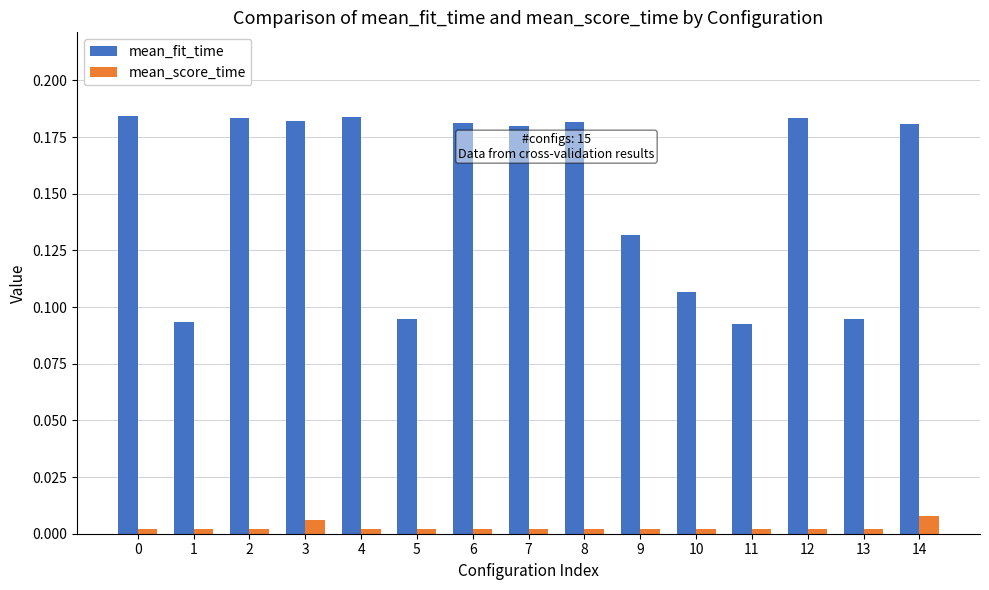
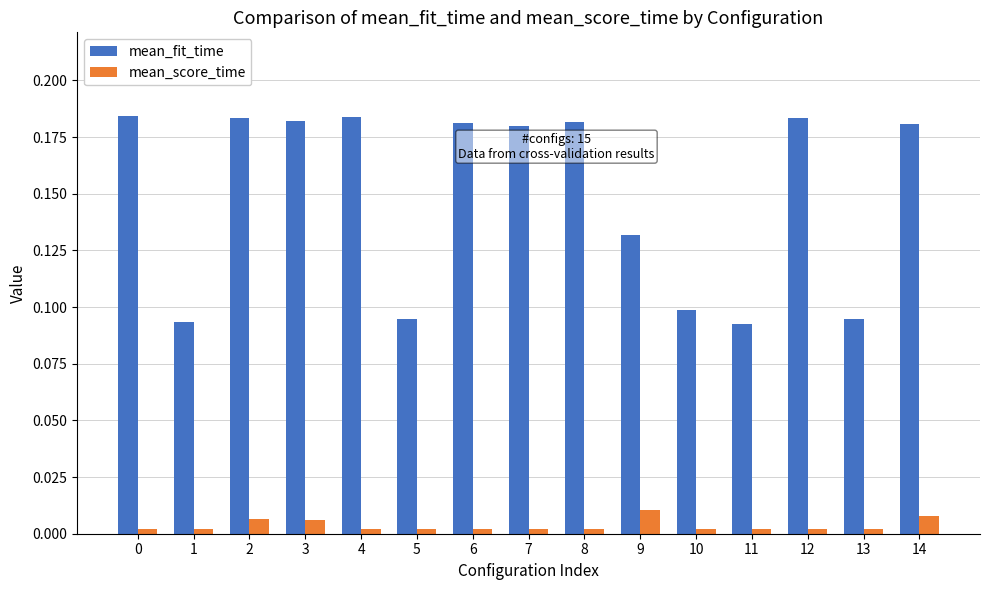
  {
    "mean_fit_time": {
      "0": 0.184,
      "1": 0.094,
      "2": 0.183,
      "3": 0.182,
      "4": 0.184,
      "5": 0.095,
      "6": 0.181,
      "8": 0.182,
      "9": 0.132,
-     "10": 0.106,
+     "10": 0.099,
      "11": 0.093,
      "12": 0.184,
      "13": 0.095,
      "14": 0.181
    },
    "mean_score_time": {
      "0": 0.002,
      "1": 0.002,
-     "2": 0.002,
+     "2": 0.007,
      "3": 0.006,
      "4": 0.002,
      "5": 0.002,
      "6": 0.002,
      "7": 0.002,
      "8": 0.002,
-     "9": 0.002,
+     "9": 0.011,
      "10": 0.002,
      "11": 0.002,
      "12": 0.002,
      "13": 0.002,
      "14": 0.008
    }
  }
